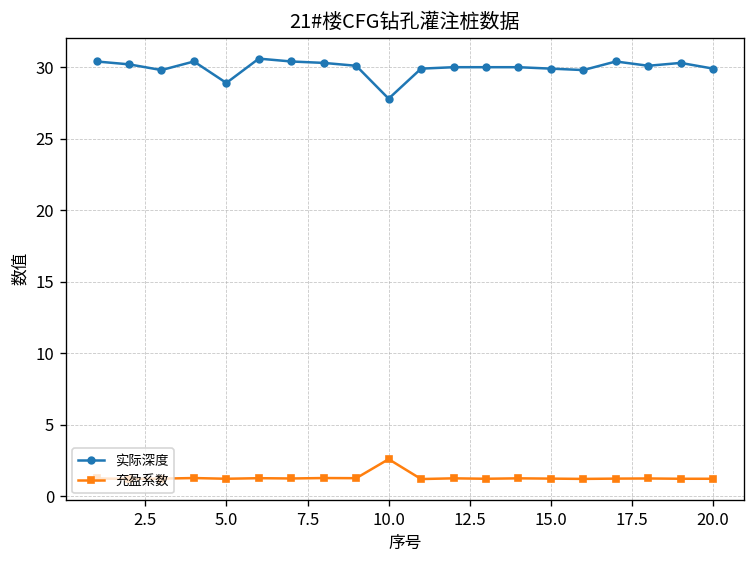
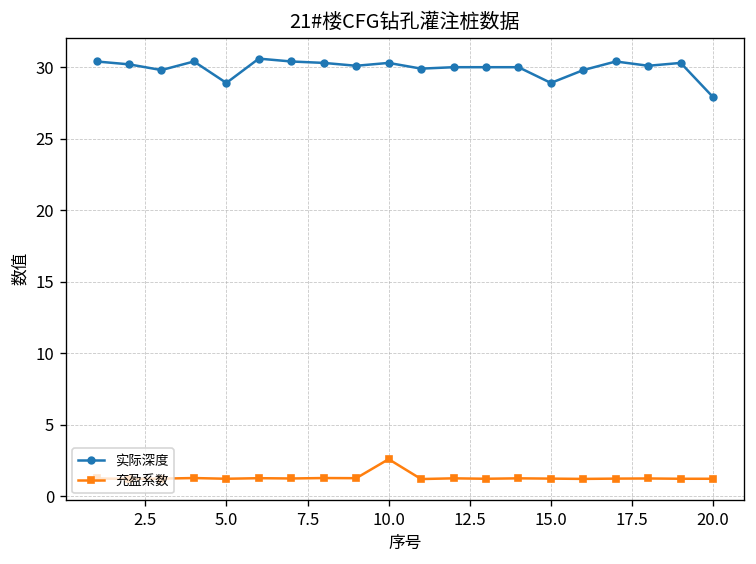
  {
    "实际深度": {
      "5.0": 28.9,
-     "10.0": 27.8,
-     "15.0": 29.9,
-     "20.0": 29.9
+     "10.0": 30.3,
+     "15.0": 28.9,
+     "20.0": 27.9
    },
    "充盈系数": {
      "5.0": 1.2,
      "10.0": 2.6,
      "15.0": 1.2,
      "20.0": 1.2
    }
  }
